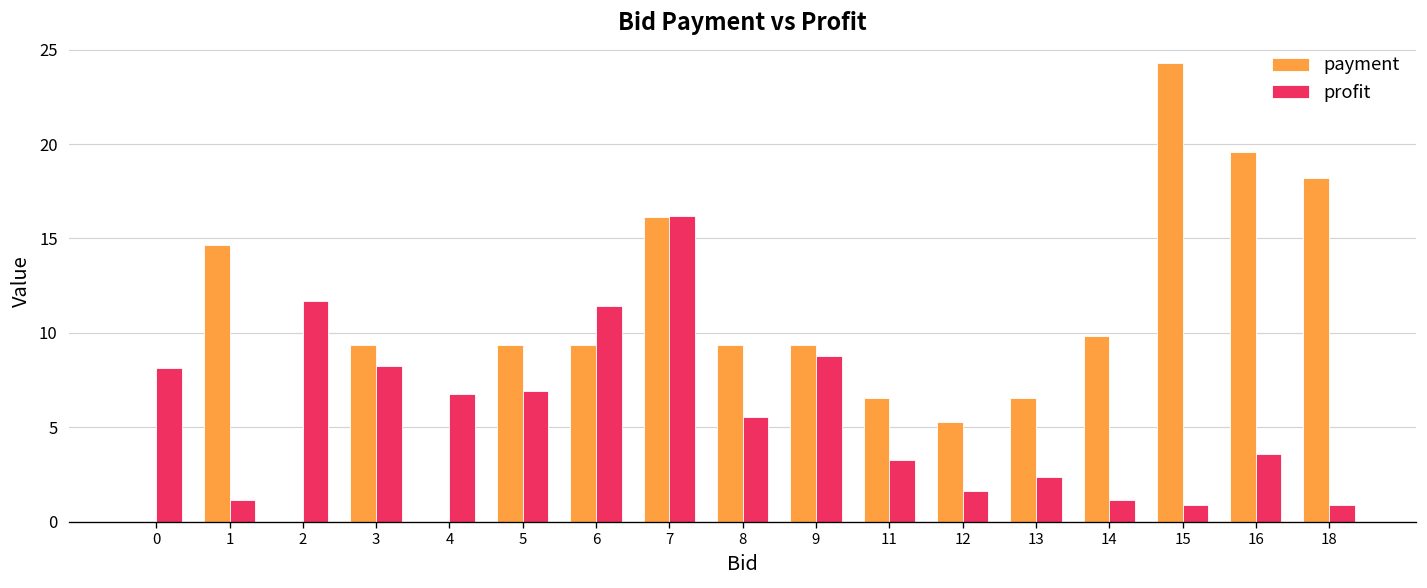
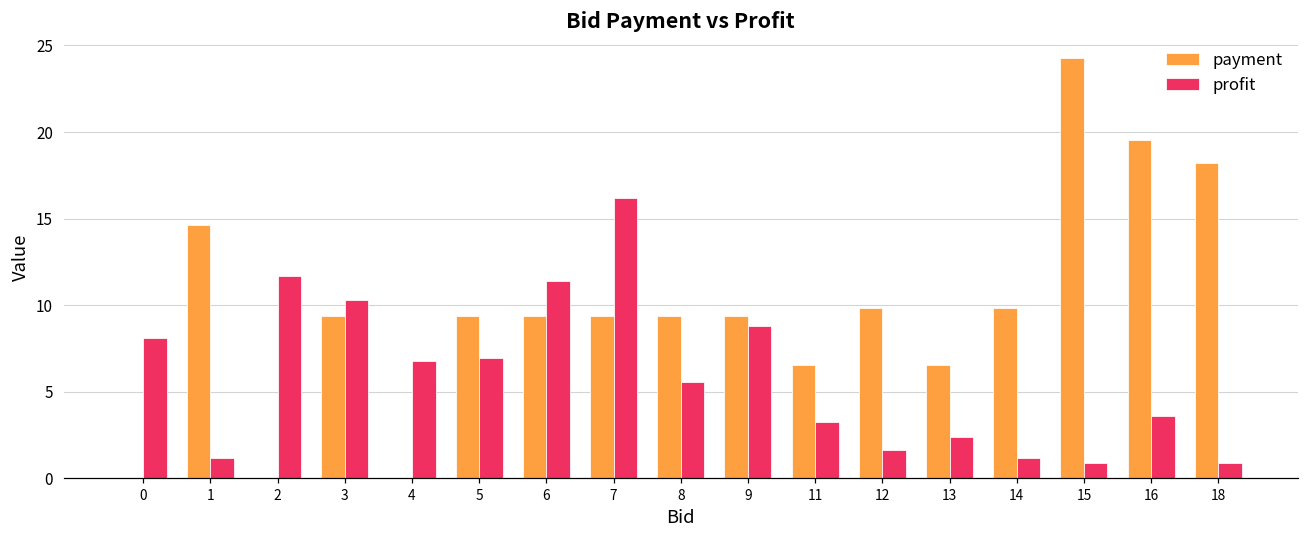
  {
    "payment": {
      "0": 0.0,
      "1": 14.7,
      "2": 0.0,
      "3": 9.3,
      "4": 0.0,
      "5": 9.3,
      "6": 9.3,
-     "7": 16.1,
+     "7": 9.3,
      "8": 9.3,
      "9": 9.3,
      "11": 6.5,
-     "12": 5.3,
+     "12": 9.8,
      "13": 6.5,
      "14": 9.8,
      "15": 24.3,
      "16": 19.6,
      "18": 18.2
    },
    "profit": {
      "0": 8.1,
      "1": 1.1,
      "2": 11.7,
-     "3": 8.3,
+     "3": 10.3,
      "4": 6.8,
      "5": 6.9,
      "6": 11.4,
      "7": 16.2,
      "8": 5.5,
      "9": 8.8,
      "11": 3.3,
      "12": 1.6,
      "13": 2.4,
      "14": 1.1,
      "15": 0.9,
      "16": 3.6,
      "18": 0.9
    }
  }
